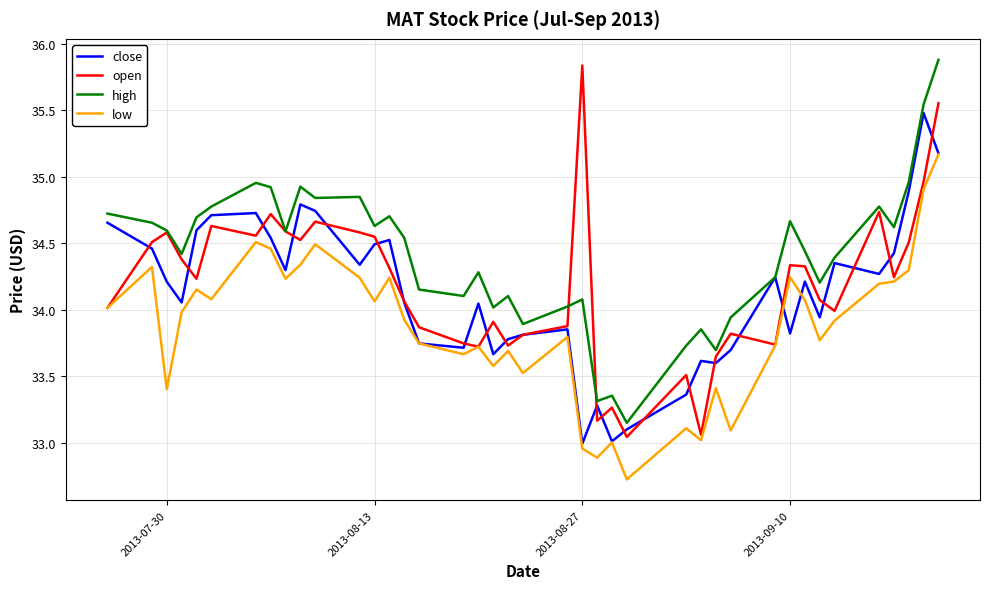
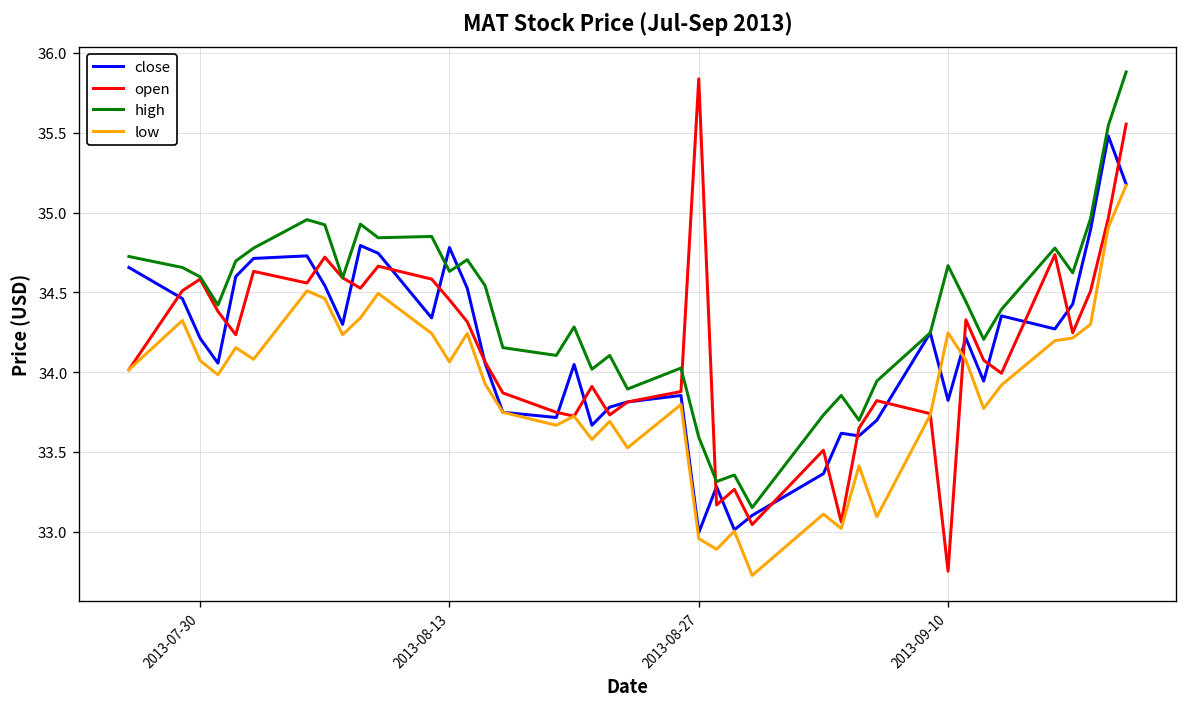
  {
    "close": {
      "2013-07-30": 34.21,
-     "2013-08-13": 34.49,
+     "2013-08-13": 34.78,
      "2013-08-27": 32.99,
      "2013-09-10": 33.82
    },
    "open": {
-     "2013-08-13": 34.55,
+     "2013-08-13": 34.45,
      "2013-08-27": 35.84,
-     "2013-09-10": 34.34
+     "2013-09-10": 32.75
    },
    "high": {
      "2013-08-13": 34.63,
-     "2013-08-27": 34.08,
+     "2013-08-27": 33.59,
      "2013-09-10": 34.67
    },
    "low": {
-     "2013-07-30": 33.40,
+     "2013-07-30": 34.07,
      "2013-08-13": 34.06,
      "2013-08-27": 32.96,
      "2013-09-10": 34.25
    }
  }
